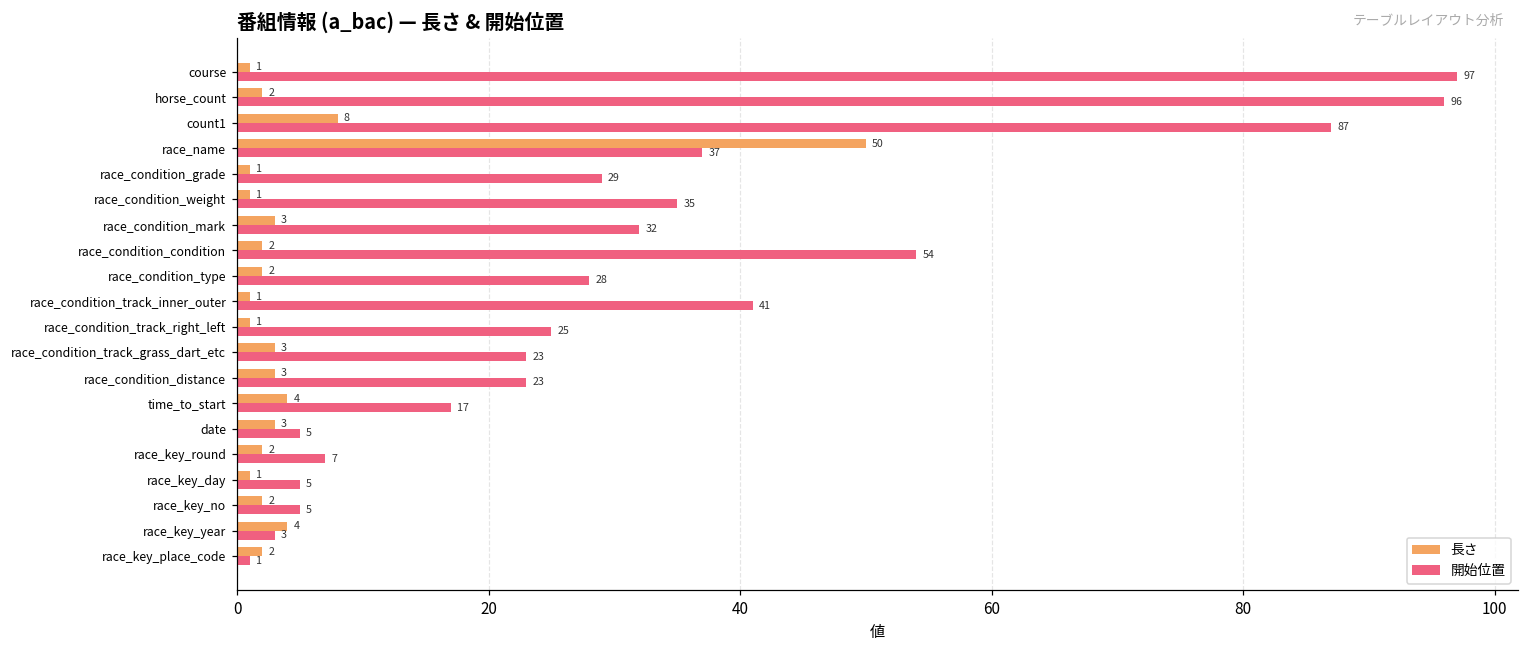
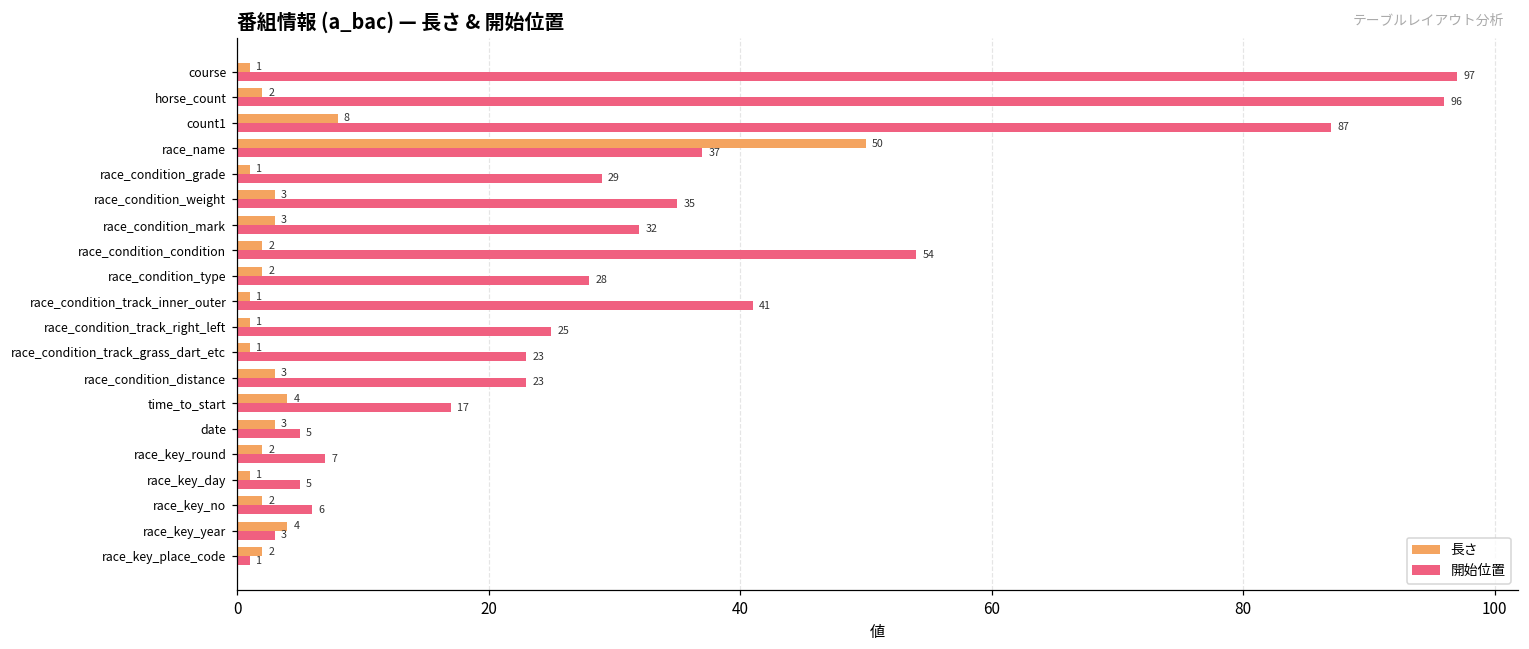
  {
    "長さ": {
      "course": 1,
      "horse_count": 2,
      "count1": 8,
      "race_name": 50,
      "race_condition_grade": 1,
-     "race_condition_weight": 1,
+     "race_condition_weight": 3,
      "race_condition_mark": 3,
      "race_condition_condition": 2,
      "race_condition_type": 2,
      "race_condition_track_inner_outer": 1,
      "race_condition_track_right_left": 1,
-     "race_condition_track_grass_dart_etc": 3,
+     "race_condition_track_grass_dart_etc": 1,
      "race_condition_distance": 3,
      "time_to_start": 4,
      "date": 3,
      "race_key_round": 2,
      "race_key_day": 1,
      "race_key_no": 2,
      "race_key_year": 4,
      "race_key_place_code": 2
    },
    "開始位置": {
      "course": 97,
      "horse_count": 96,
      "count1": 87,
      "race_name": 37,
      "race_condition_grade": 29,
      "race_condition_weight": 35,
      "race_condition_mark": 32,
      "race_condition_condition": 54,
      "race_condition_type": 28,
      "race_condition_track_inner_outer": 41,
      "race_condition_track_right_left": 25,
      "race_condition_track_grass_dart_etc": 23,
      "race_condition_distance": 23,
      "time_to_start": 17,
      "date": 5,
      "race_key_round": 7,
      "race_key_day": 5,
-     "race_key_no": 5,
+     "race_key_no": 6,
      "race_key_year": 3,
      "race_key_place_code": 1
    }
  }
